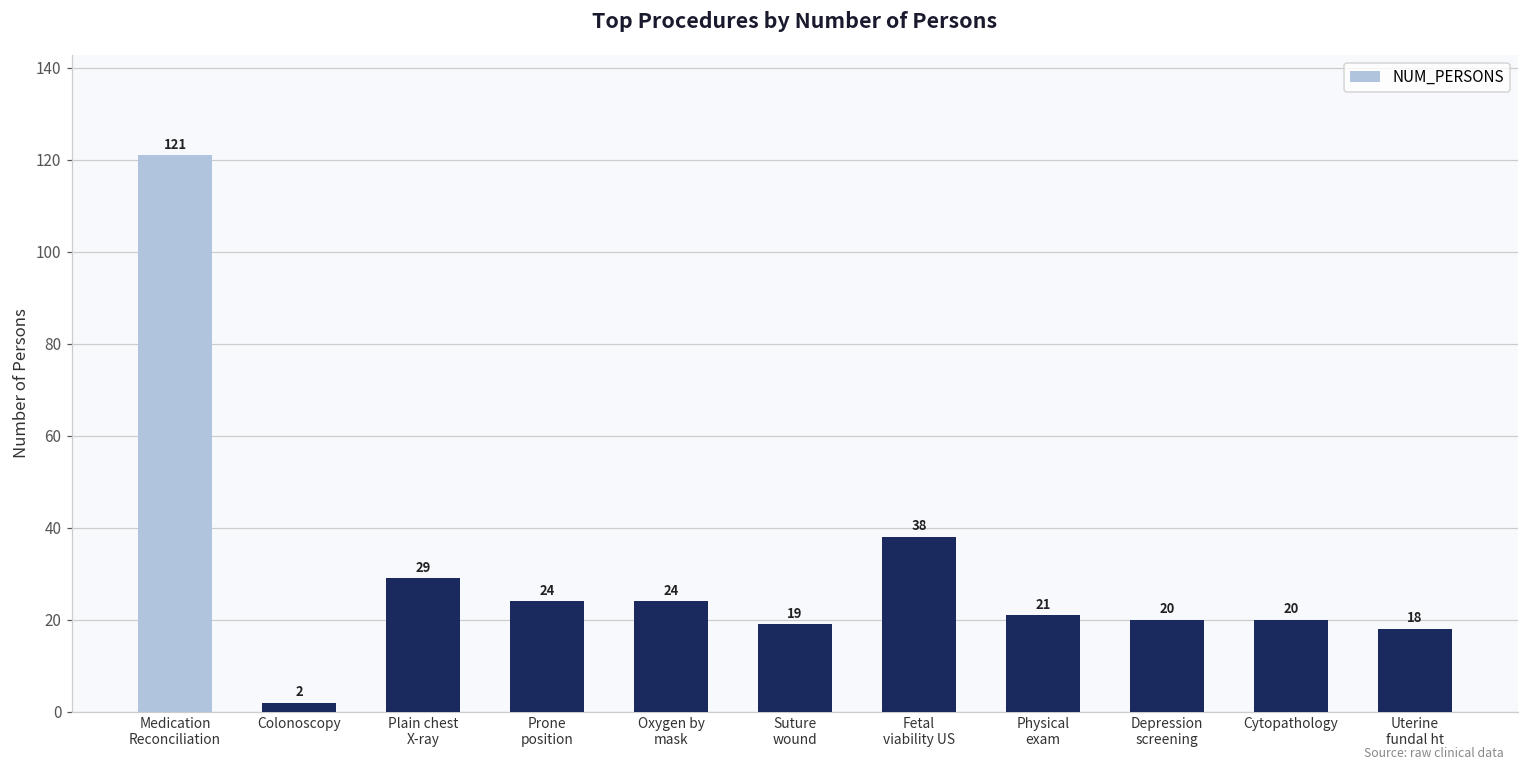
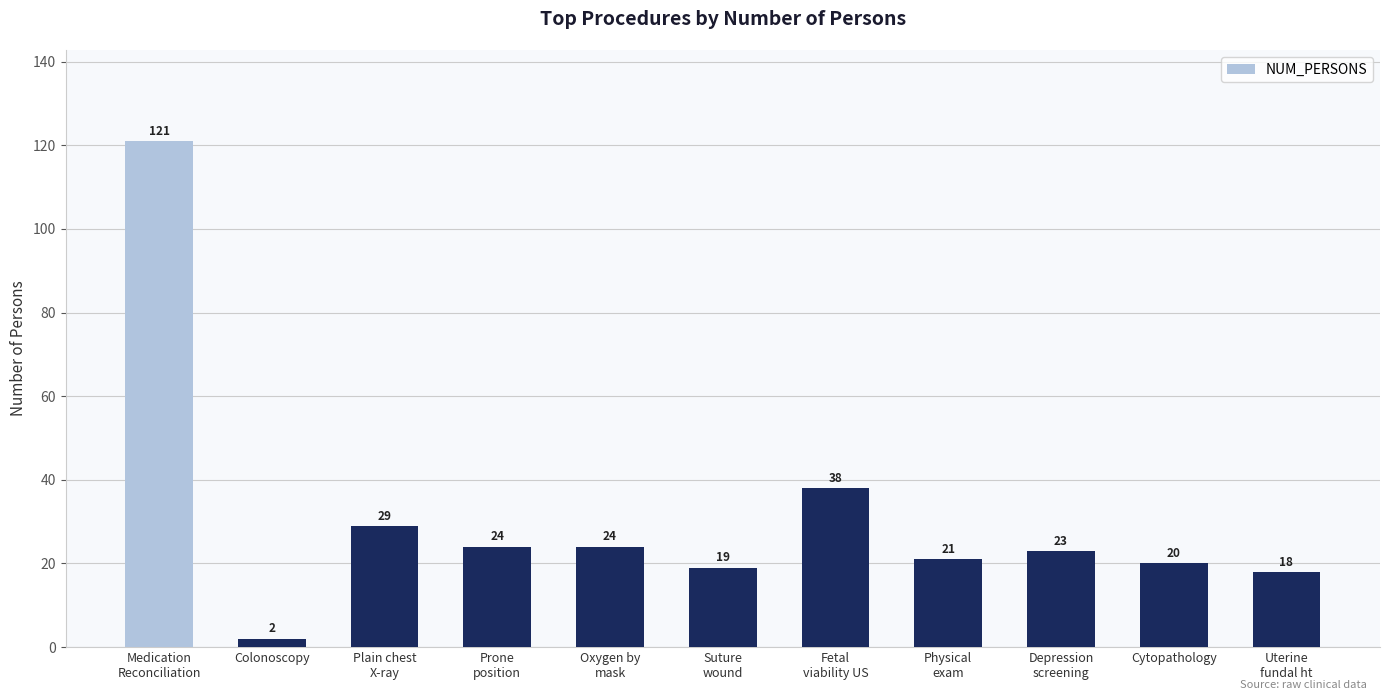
  {
    "Medication Reconciliation": 121,
    "Colonoscopy": 2,
    "Plain chest X-ray": 29,
    "Prone position": 24,
    "Oxygen by mask": 24,
    "Suture wound": 19,
    "Fetal viability US": 38,
    "Physical exam": 21,
-   "Depression screening": 20,
+   "Depression screening": 23,
    "Cytopathology": 20,
    "Uterine fundal ht": 18
  }
